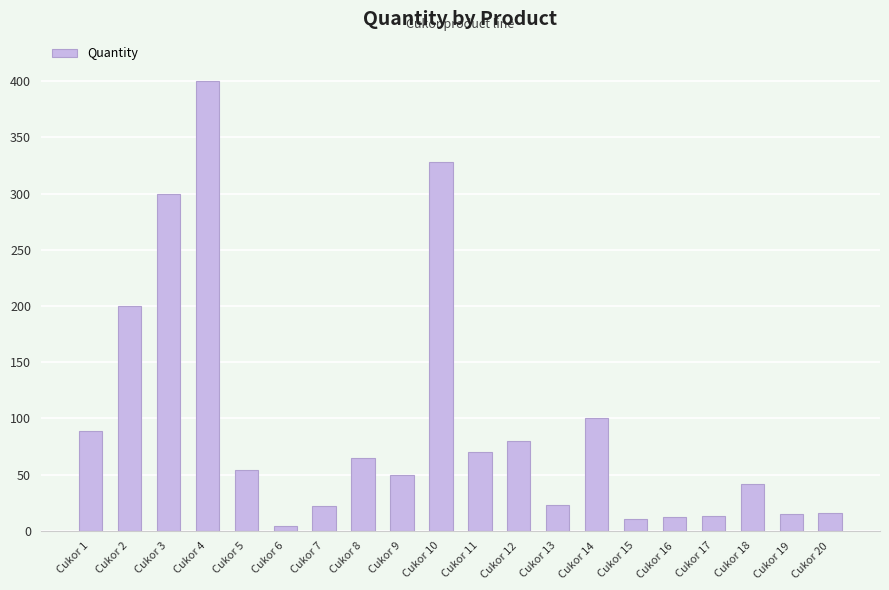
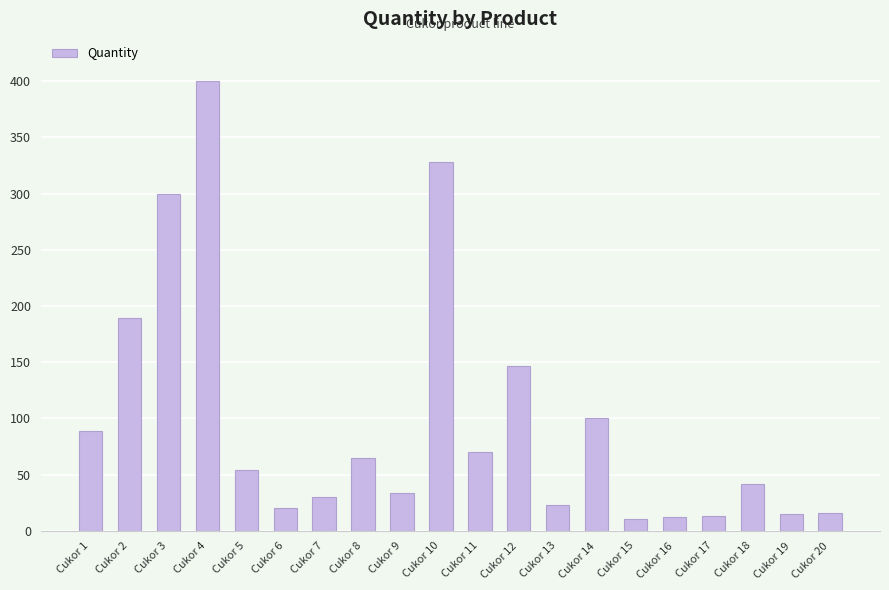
  {
    "Cukor 1": 89,
-   "Cukor 2": 200,
+   "Cukor 2": 189,
    "Cukor 3": 300,
    "Cukor 4": 400,
    "Cukor 5": 54,
-   "Cukor 6": 4,
-   "Cukor 7": 22,
+   "Cukor 6": 20,
+   "Cukor 7": 30,
    "Cukor 8": 65,
-   "Cukor 9": 50,
+   "Cukor 9": 34,
    "Cukor 10": 328,
    "Cukor 11": 70,
-   "Cukor 12": 80,
+   "Cukor 12": 147,
    "Cukor 13": 23,
    "Cukor 14": 100,
    "Cukor 15": 11,
    "Cukor 16": 12,
    "Cukor 17": 13,
    "Cukor 18": 42,
    "Cukor 19": 15,
    "Cukor 20": 16
  }
